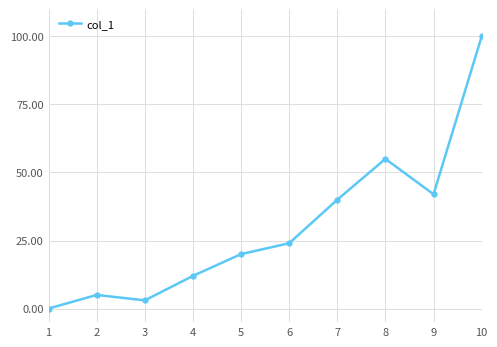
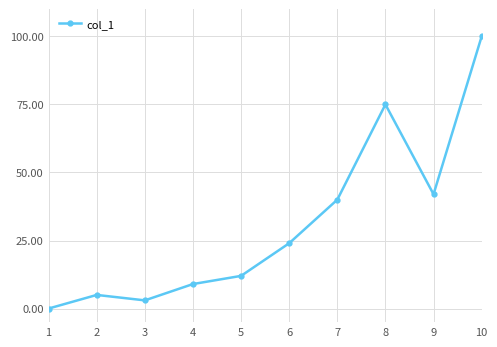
  {
    "1": 0,
    "2": 5,
    "3": 3,
-   "4": 12,
-   "5": 20,
+   "4": 9,
+   "5": 12,
    "6": 24,
    "7": 40,
-   "8": 55,
+   "8": 75,
    "9": 42,
    "10": 100
  }
